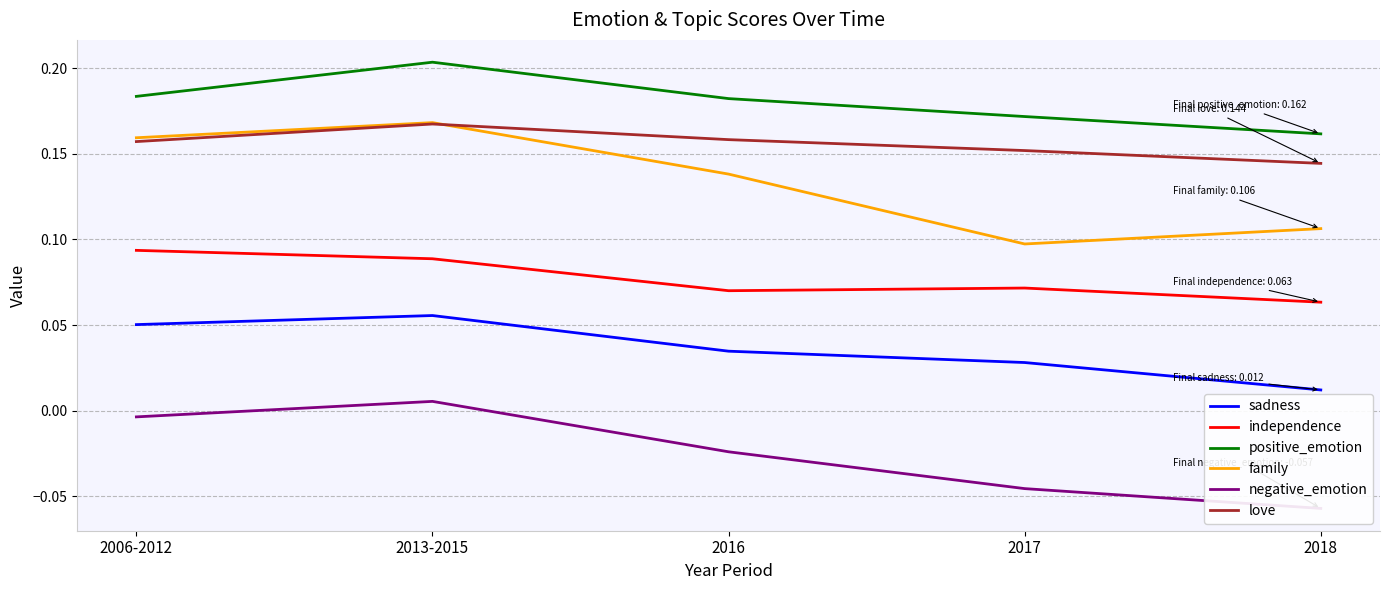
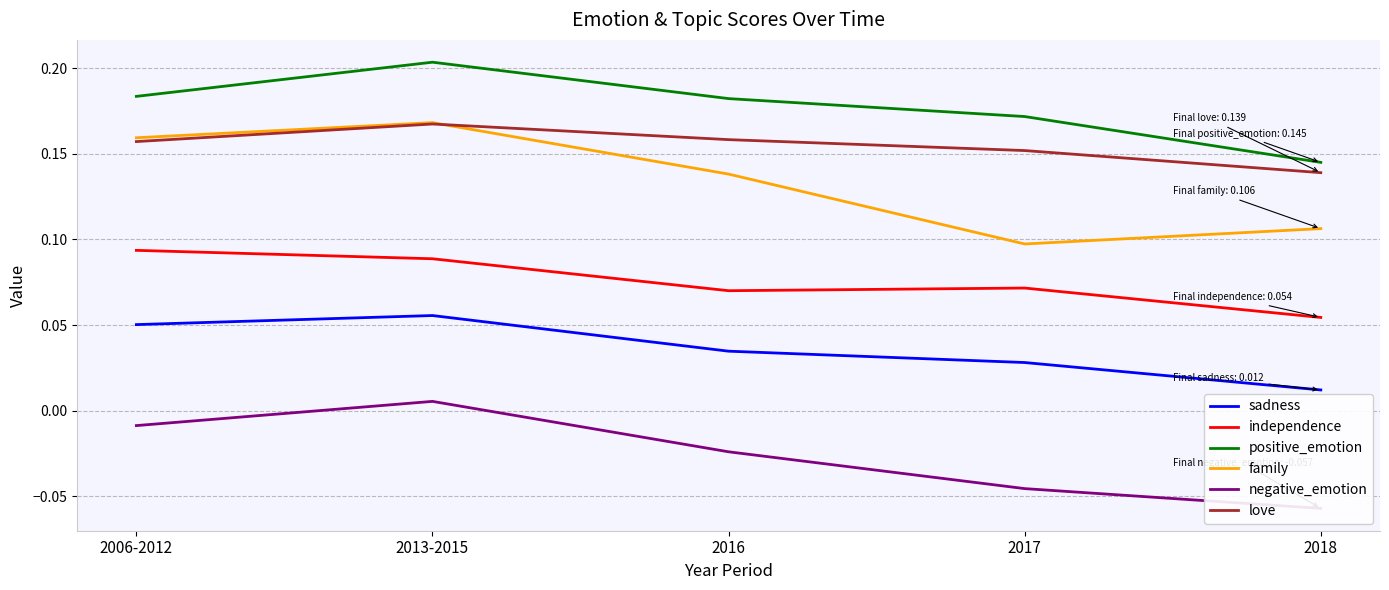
  {
    "sadness": {
      "2018": 0.012
    },
    "independence": {
-     "2018": 0.063
+     "2018": 0.054
    },
    "positive_emotion": {
-     "2018": 0.162
+     "2018": 0.145
    },
    "family": {
      "2018": 0.106
    },
    "negative_emotion": {
-     "2006-2012": -0.004,
+     "2006-2012": -0.009,
      "2013-2015": 0.005,
      "2016": -0.024,
      "2017": -0.046
    },
    "love": {
-     "2018": 0.144
+     "2018": 0.139
    }
  }
